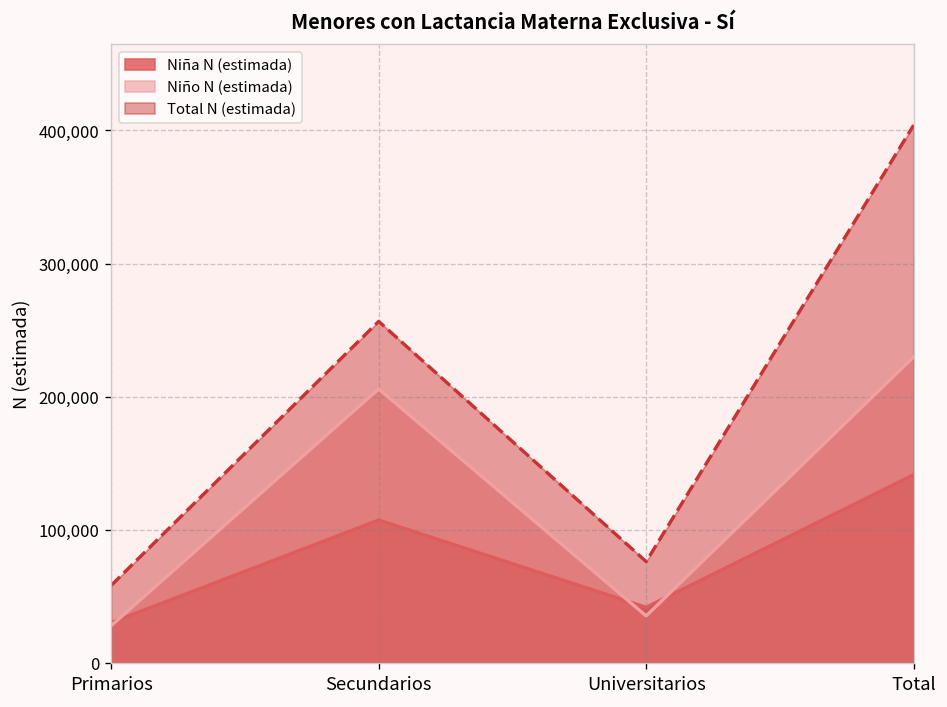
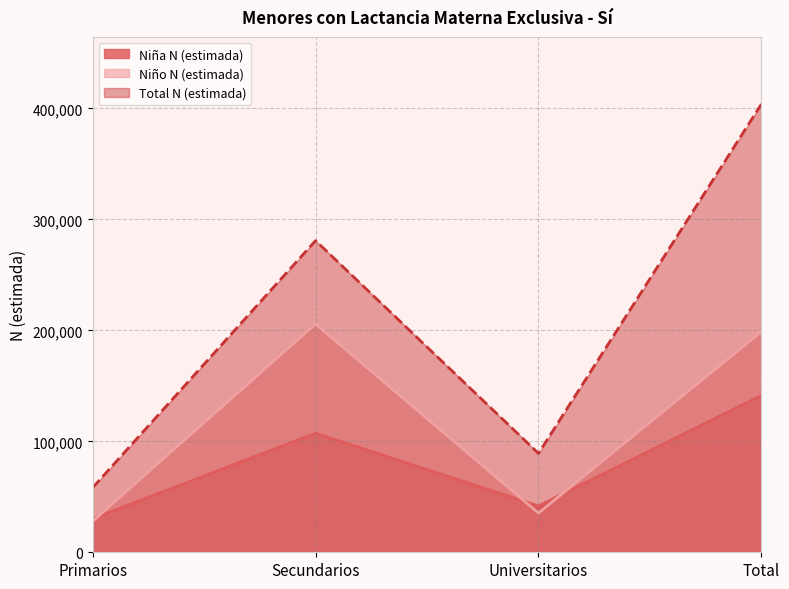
  {
    "Niña N (estimada)": {
      "Secundarios": "107,000",
      "Universitarios": "42,000",
      "Total": "141,000"
    },
    "Niño N (estimada)": {
      "Secundarios": "206,000",
      "Universitarios": "35,000",
-     "Total": "230,000"
+     "Total": "199,000"
    },
    "Total N (estimada)": {
      "Primarios": "58,000",
-     "Secundarios": "257,000",
-     "Universitarios": "76,000",
+     "Secundarios": "281,000",
+     "Universitarios": "89,000",
      "Total": "404,000"
    }
  }
